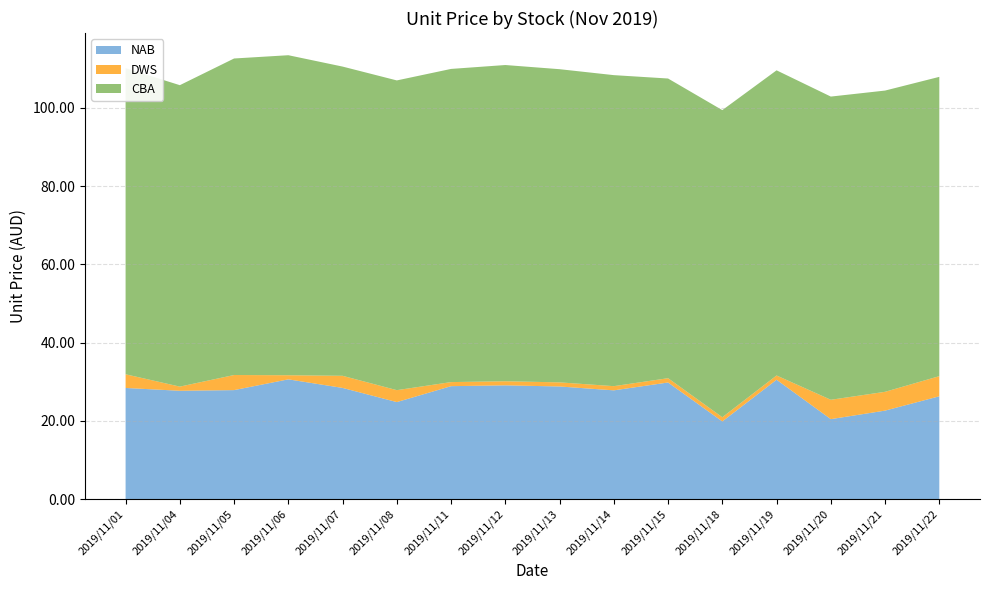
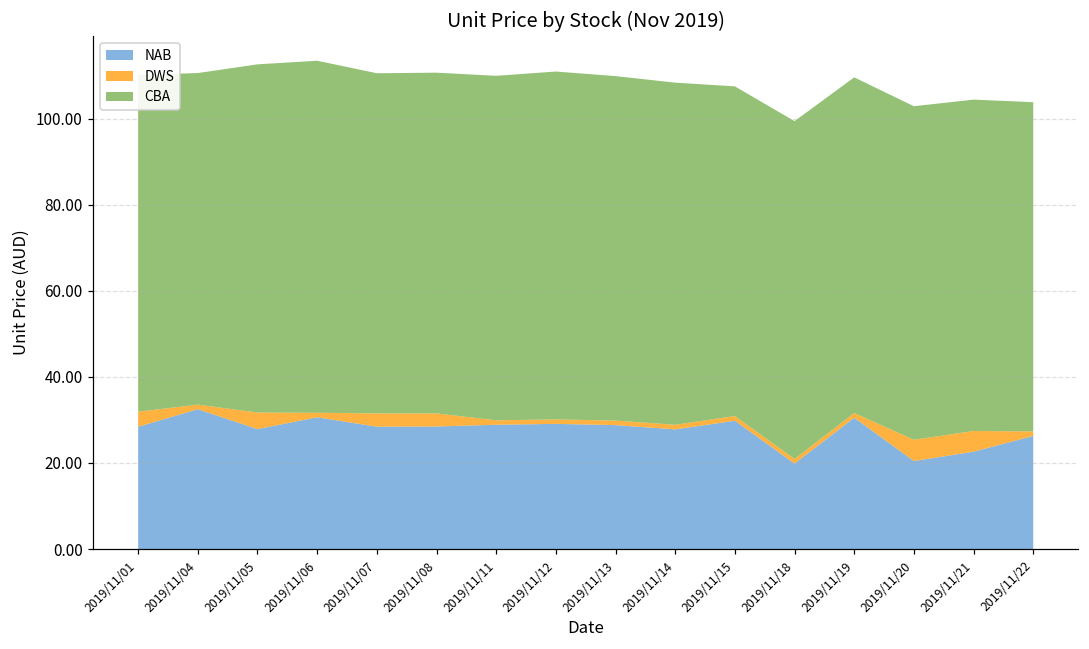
  {
    "NAB": {
      "2019/11/01": 28,
-     "2019/11/04": 28,
+     "2019/11/04": 32,
      "2019/11/05": 28,
      "2019/11/06": 31,
      "2019/11/07": 28,
-     "2019/11/08": 25,
+     "2019/11/08": 28,
      "2019/11/11": 29,
      "2019/11/12": 29,
      "2019/11/13": 29,
      "2019/11/14": 28,
      "2019/11/15": 30,
      "2019/11/18": 20,
      "2019/11/19": 31,
      "2019/11/20": 20,
      "2019/11/21": 23,
      "2019/11/22": 26
    },
    "DWS": {
      "2019/11/01": 4,
      "2019/11/04": 1,
      "2019/11/05": 4,
      "2019/11/06": 1,
      "2019/11/07": 3,
      "2019/11/08": 3,
      "2019/11/11": 1,
      "2019/11/12": 1,
      "2019/11/13": 1,
      "2019/11/14": 1,
      "2019/11/15": 1,
      "2019/11/18": 1,
      "2019/11/19": 1,
      "2019/11/20": 5,
      "2019/11/21": 5,
-     "2019/11/22": 5
+     "2019/11/22": 1
    },
    "CBA": {
      "2019/11/04": 77,
      "2019/11/05": 81,
      "2019/11/06": 82,
      "2019/11/07": 79,
      "2019/11/08": 79,
      "2019/11/11": 80,
      "2019/11/12": 81,
      "2019/11/13": 80,
      "2019/11/14": 80,
      "2019/11/15": 77,
      "2019/11/18": 79,
      "2019/11/19": 78,
      "2019/11/20": 78,
      "2019/11/21": 77,
      "2019/11/22": 77
    }
  }
